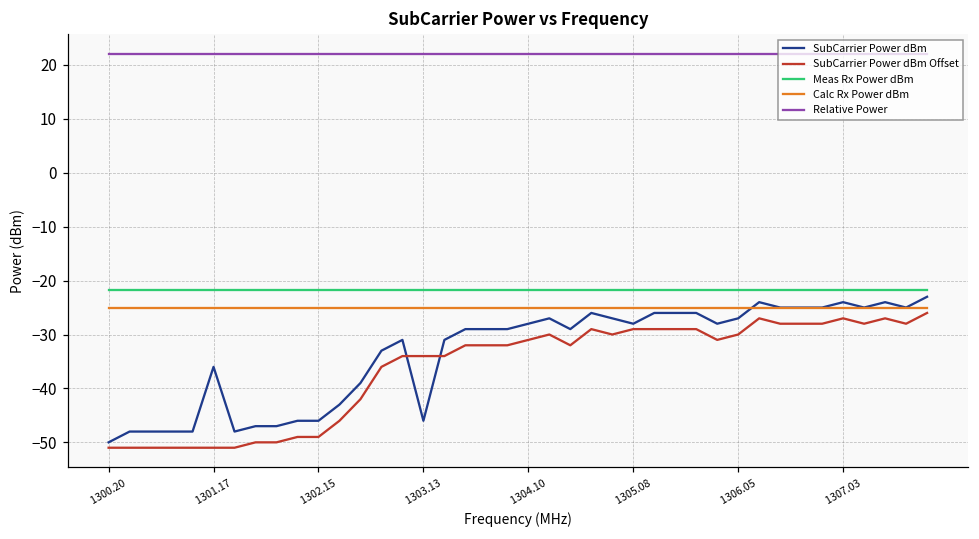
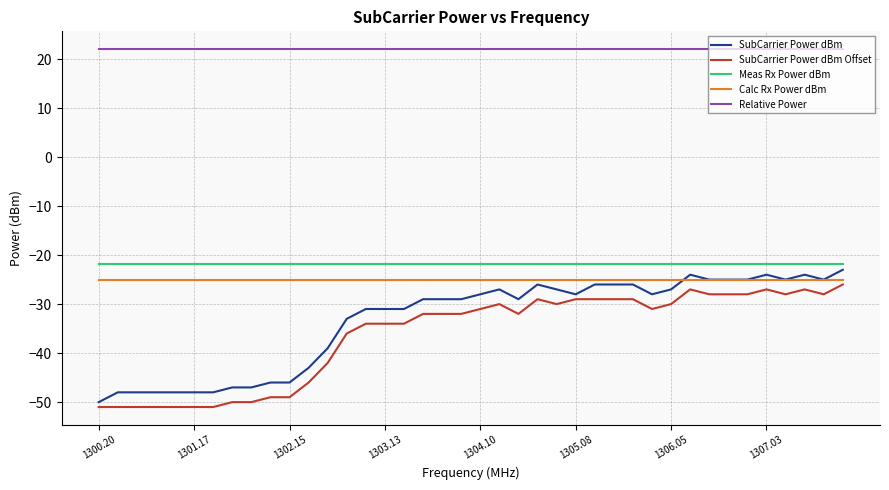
  {
    "SubCarrier Power dBm": {
      "1300.20": -50,
-     "1301.17": -36,
+     "1301.17": -48,
      "1302.15": -46,
-     "1303.13": -46,
+     "1303.13": -31,
      "1304.10": -28,
      "1305.08": -28,
      "1306.05": -27,
      "1307.03": -24
    },
    "SubCarrier Power dBm Offset": {
      "1300.20": -51,
      "1301.17": -51,
      "1302.15": -49,
      "1303.13": -34,
      "1304.10": -31,
      "1305.08": -29,
      "1306.05": -30,
      "1307.03": -27
    },
    "Meas Rx Power dBm": {
      "1300.20": -22,
      "1301.17": -22,
      "1302.15": -22,
      "1303.13": -22,
      "1304.10": -22,
      "1305.08": -22,
      "1306.05": -22,
      "1307.03": -22
    },
    "Calc Rx Power dBm": {
      "1300.20": -25,
      "1301.17": -25,
      "1302.15": -25,
      "1303.13": -25,
      "1304.10": -25,
      "1305.08": -25,
      "1306.05": -25,
      "1307.03": -25
    },
    "Relative Power": {
      "1300.20": 22,
      "1301.17": 22,
      "1302.15": 22,
      "1303.13": 22,
      "1304.10": 22,
      "1305.08": 22,
      "1306.05": 22
    }
  }
